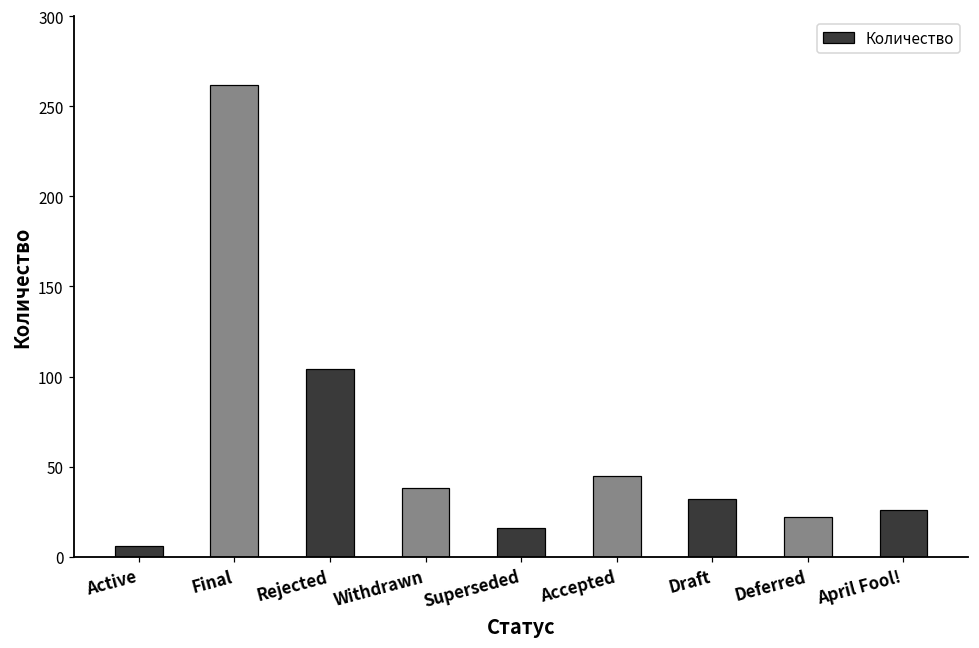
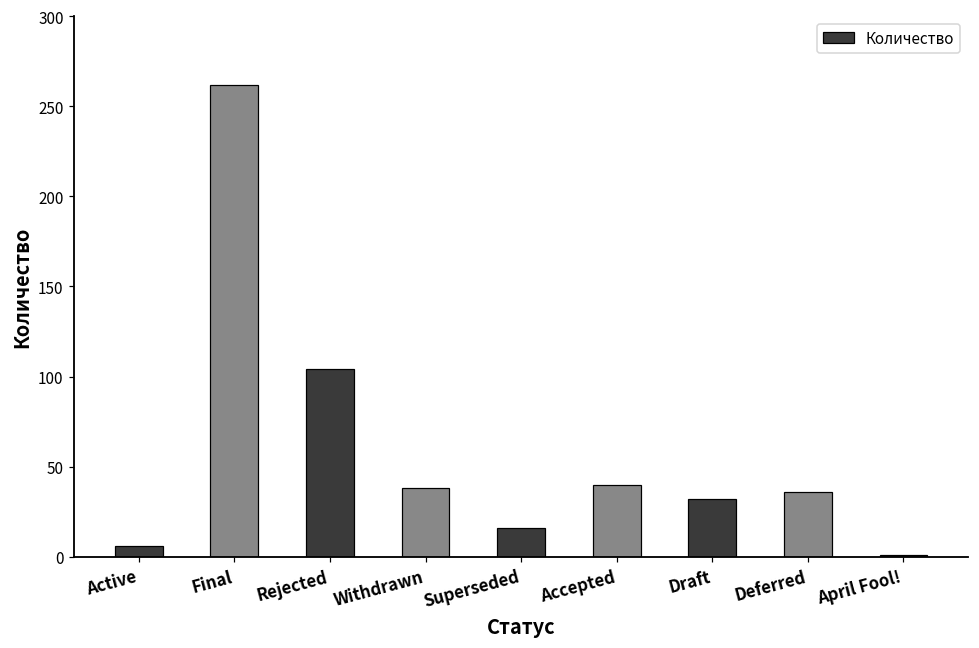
  {
    "Active": 6,
    "Final": 262,
    "Rejected": 104,
    "Withdrawn": 38,
    "Superseded": 16,
-   "Accepted": 45,
+   "Accepted": 40,
    "Draft": 32,
-   "Deferred": 22,
-   "April Fool!": 26
+   "Deferred": 36,
+   "April Fool!": 1
  }
